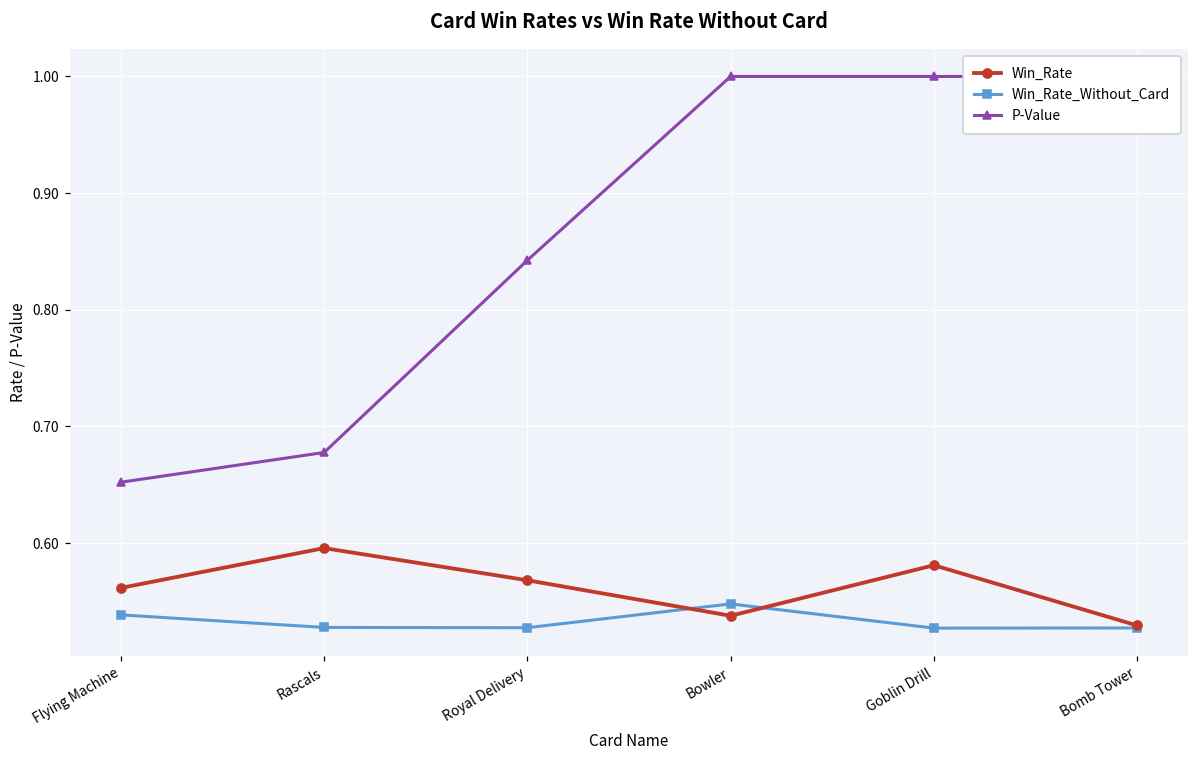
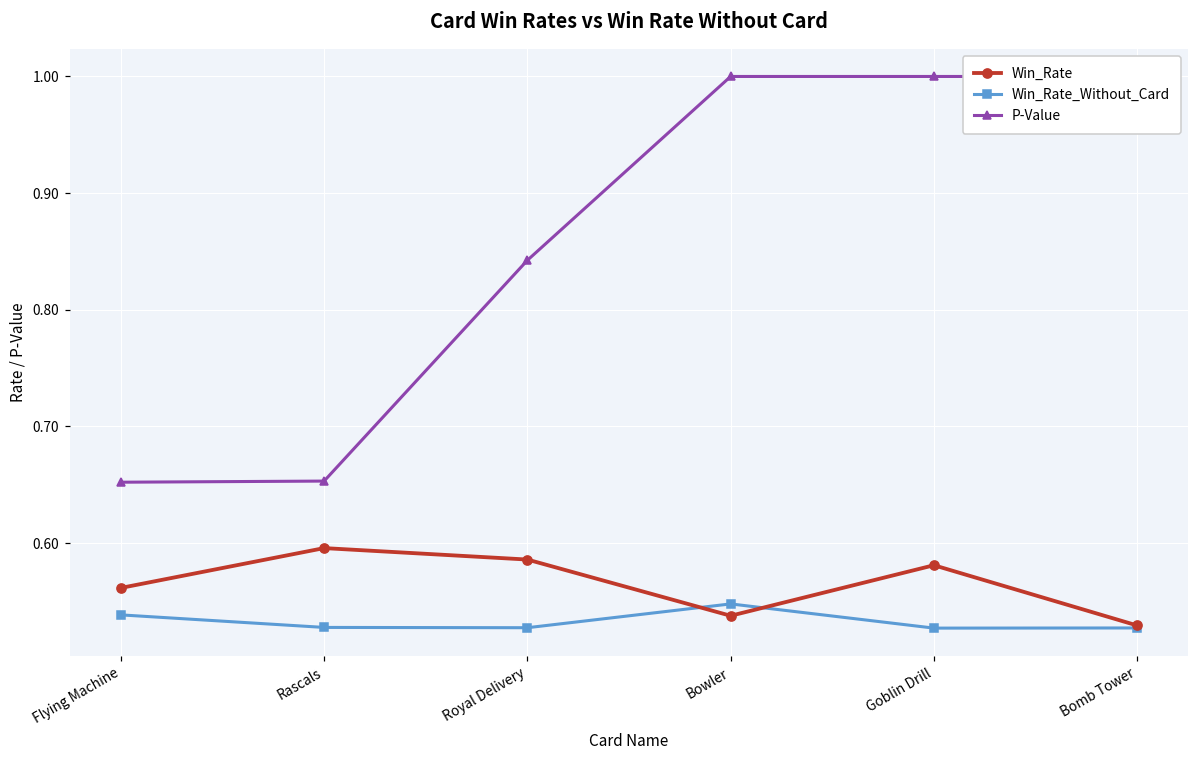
  {
    "Win_Rate": {
      "Flying Machine": 0.562,
      "Rascals": 0.596,
-     "Royal Delivery": 0.568,
+     "Royal Delivery": 0.586,
      "Bowler": 0.538,
      "Goblin Drill": 0.581
    },
    "Win_Rate_Without_Card": {
      "Flying Machine": 0.539,
      "Rascals": 0.528,
      "Royal Delivery": 0.527,
      "Bowler": 0.548,
      "Goblin Drill": 0.527
    },
    "P-Value": {
      "Flying Machine": 0.652,
-     "Rascals": 0.678,
+     "Rascals": 0.653,
      "Royal Delivery": 0.842,
      "Bowler": 1.000,
      "Goblin Drill": 1.000
    }
  }
